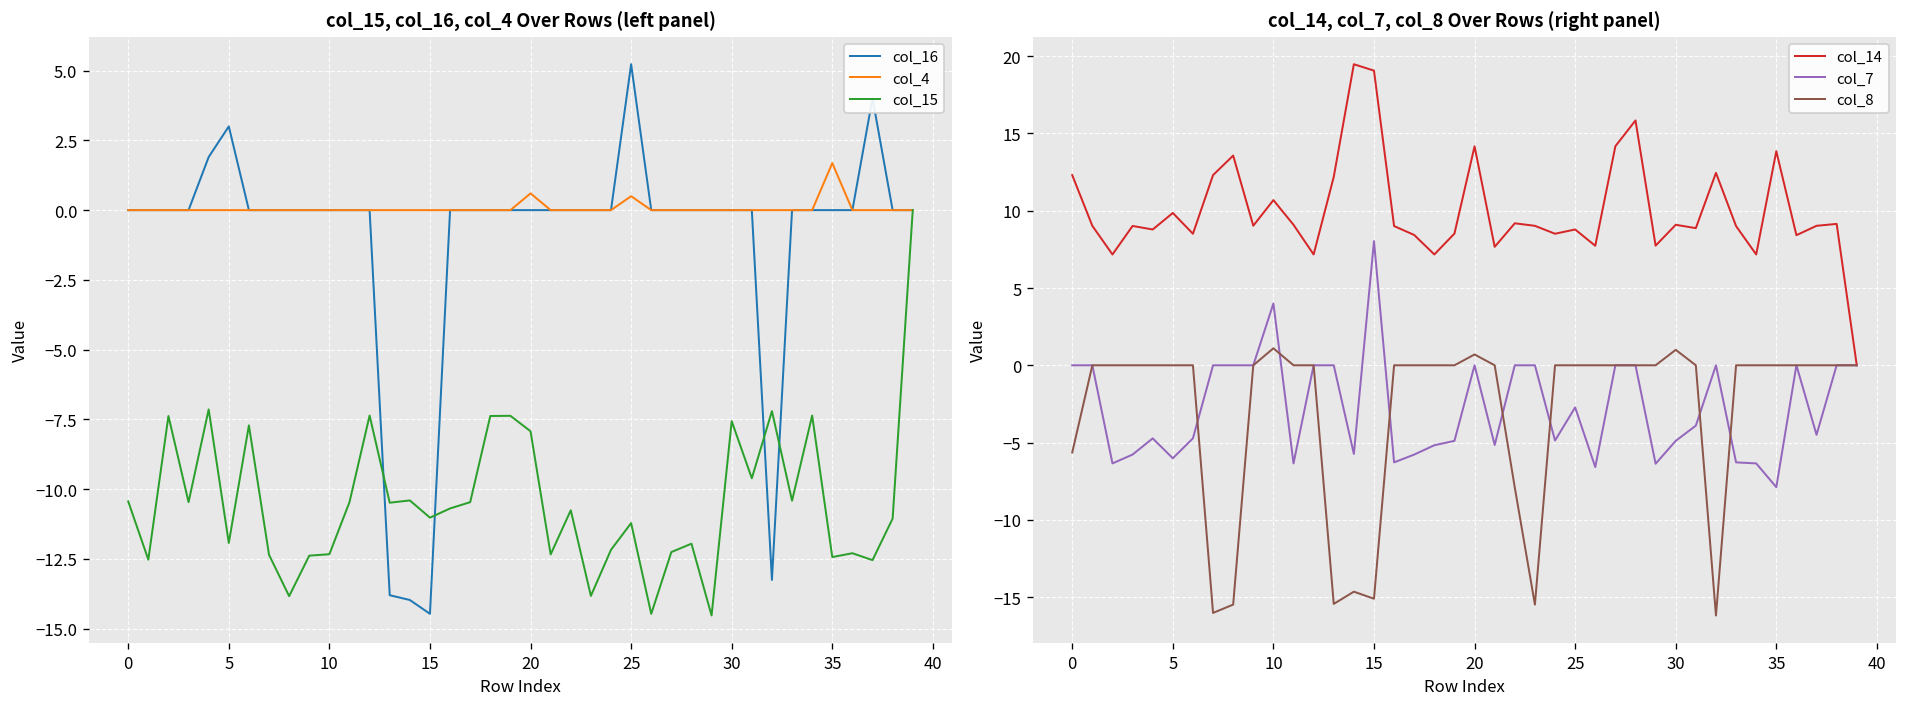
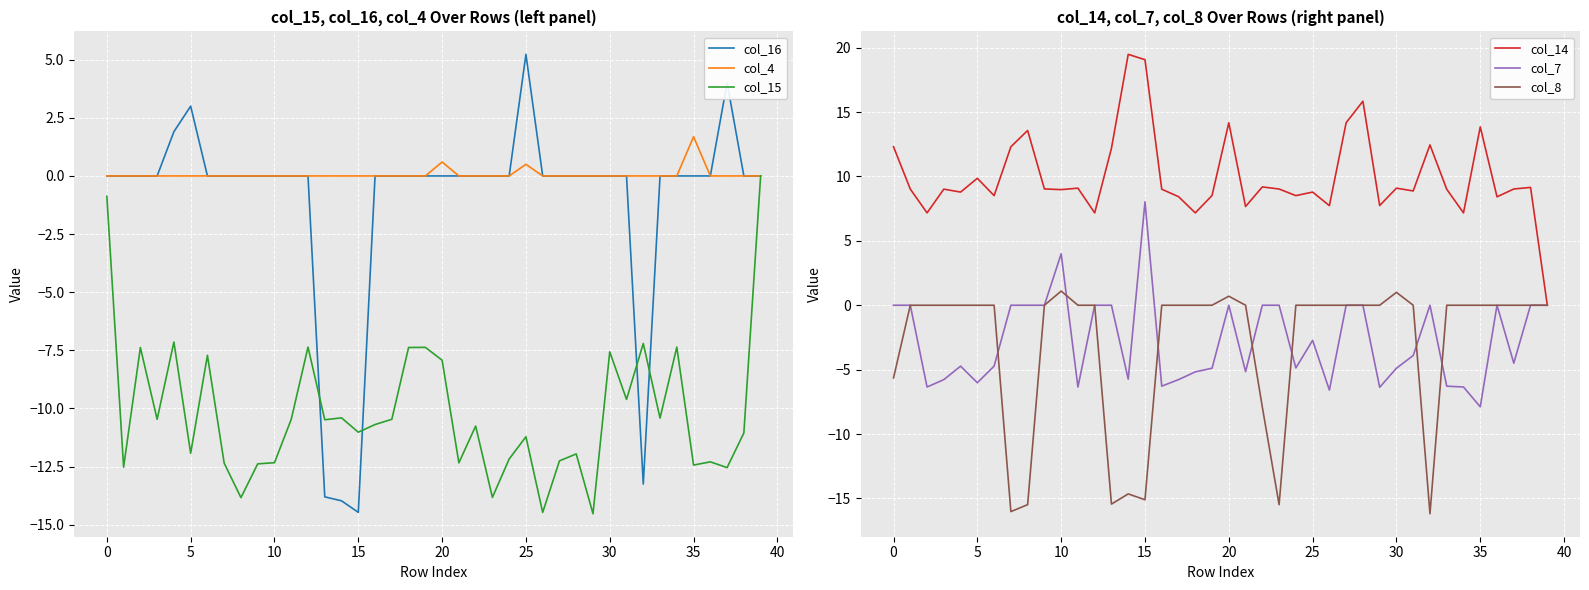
  {
    "col_15, col_16, col_4 Over Rows (left panel)": {
      "col_16": {
        "5": 3.0,
        "15": -14.5,
        "20": 0.0,
        "25": 5.2,
        "35": 0.0
      },
      "col_4": {
        "5": 0.0,
        "15": 0.0,
        "20": 0.6,
        "25": 0.5,
        "35": 1.7
      },
      "col_15": {
-       "0": -10.4,
+       "0": -0.9,
        "5": -11.9,
        "10": -12.3,
        "15": -11.0,
        "20": -7.9,
        "25": -11.2,
        "30": -7.6,
        "35": -12.4
      }
    },
    "col_14, col_7, col_8 Over Rows (right panel)": {
      "col_14": {
        "0": 12.3,
        "5": 9.9,
-       "10": 10.7,
+       "10": 9.0,
        "15": 19.1,
        "20": 14.2,
        "25": 8.8,
        "30": 9.1,
        "35": 13.9
      },
      "col_7": {
        "0": 0.0,
        "5": -6.0,
        "10": 4.0,
        "15": 8.0,
        "20": 0.0,
        "25": -2.7,
        "30": -4.9,
        "35": -7.9
      },
      "col_8": {
        "0": -5.6,
        "5": 0.0,
        "10": 1.1,
        "15": -15.1,
        "20": 0.7,
        "25": 0.0,
        "30": 1.0,
        "35": 0.0
      }
    }
  }
